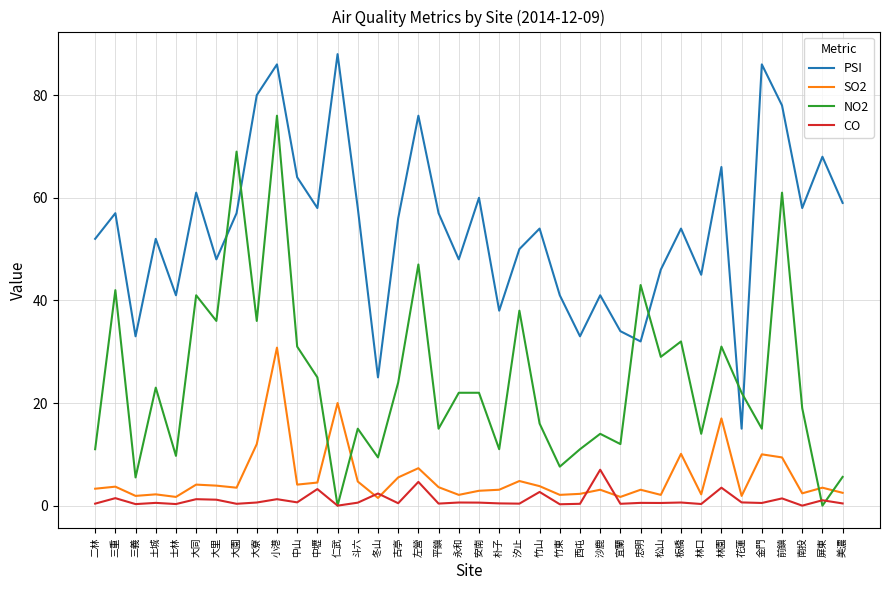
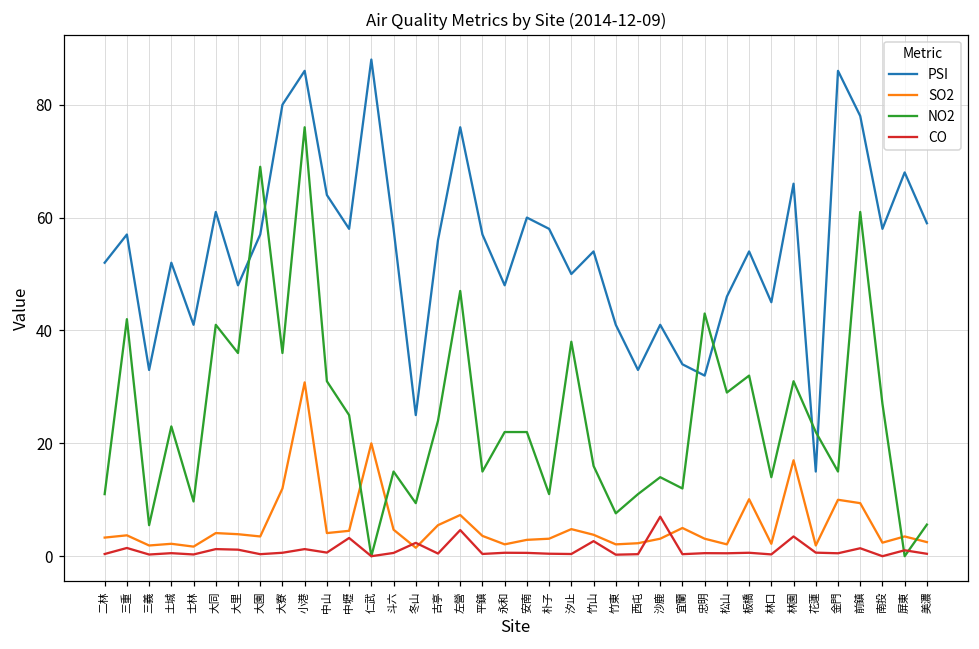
  {
    "PSI": {
      "二林": 52,
      "三重": 57,
      "三義": 33,
      "土城": 52,
      "士林": 41,
      "大同": 61,
      "大里": 48,
      "大園": 57,
      "大寮": 80,
      "小港": 86,
      "中山": 64,
      "中壢": 58,
      "仁武": 88,
      "斗六": 58,
      "冬山": 25,
      "古亭": 56,
      "左營": 76,
      "平鎮": 57,
      "永和": 48,
      "安南": 60,
-     "朴子": 38,
+     "朴子": 58,
      "汐止": 50,
      "竹山": 54,
      "竹東": 41,
      "西屯": 33,
      "沙鹿": 41,
      "宜蘭": 34,
      "忠明": 32,
      "松山": 46,
      "板橋": 54,
      "林口": 45,
      "林園": 66,
      "花蓮": 15,
      "金門": 86,
      "前鎮": 78,
      "南投": 58,
      "屏東": 68,
      "美濃": 59
    },
    "SO2": {
      "二林": 3,
      "三重": 4,
      "三義": 2,
      "土城": 2,
      "士林": 2,
      "大同": 4,
      "大里": 4,
      "大園": 4,
      "大寮": 12,
      "小港": 31,
      "中山": 4,
      "中壢": 5,
      "仁武": 20,
      "斗六": 5,
      "冬山": 2,
      "古亭": 6,
      "左營": 7,
      "平鎮": 4,
      "永和": 2,
      "安南": 3,
      "朴子": 3,
      "汐止": 5,
      "竹山": 4,
      "竹東": 2,
      "西屯": 2,
      "沙鹿": 3,
-     "宜蘭": 2,
+     "宜蘭": 5,
      "忠明": 3,
      "松山": 2,
      "板橋": 10,
      "林口": 2,
      "林園": 17,
      "花蓮": 2,
      "金門": 10,
      "前鎮": 9,
      "南投": 2,
      "屏東": 4,
      "美濃": 3
    },
    "NO2": {
      "二林": 11,
      "三重": 42,
      "三義": 6,
      "土城": 23,
      "士林": 10,
      "大同": 41,
      "大里": 36,
      "大園": 69,
      "大寮": 36,
      "小港": 76,
      "中山": 31,
      "中壢": 25,
      "斗六": 15,
      "冬山": 9,
      "古亭": 24,
      "左營": 47,
      "平鎮": 15,
      "永和": 22,
      "安南": 22,
      "朴子": 11,
      "汐止": 38,
      "竹山": 16,
      "竹東": 8,
      "西屯": 11,
      "沙鹿": 14,
      "宜蘭": 12,
      "忠明": 43,
      "松山": 29,
      "板橋": 32,
      "林口": 14,
      "林園": 31,
      "花蓮": 22,
      "金門": 15,
      "前鎮": 61,
-     "南投": 19,
+     "南投": 27,
      "屏東": 0,
      "美濃": 6
    },
    "CO": {
      "二林": 0,
      "三重": 1,
      "三義": 0,
      "土城": 1,
      "士林": 0,
      "大同": 1,
      "大里": 1,
      "大園": 0,
      "大寮": 1,
      "小港": 1,
      "中山": 1,
      "中壢": 3,
      "斗六": 1,
      "冬山": 2,
      "古亭": 0,
      "左營": 5,
      "平鎮": 0,
      "永和": 1,
      "安南": 1,
      "朴子": 0,
      "汐止": 0,
      "竹山": 3,
      "竹東": 0,
      "西屯": 0,
      "沙鹿": 7,
      "宜蘭": 0,
      "忠明": 1,
      "松山": 1,
      "板橋": 1,
      "林口": 0,
      "林園": 4,
      "花蓮": 1,
      "金門": 1,
      "前鎮": 1,
      "南投": 0,
      "屏東": 1,
      "美濃": 0
    }
  }
